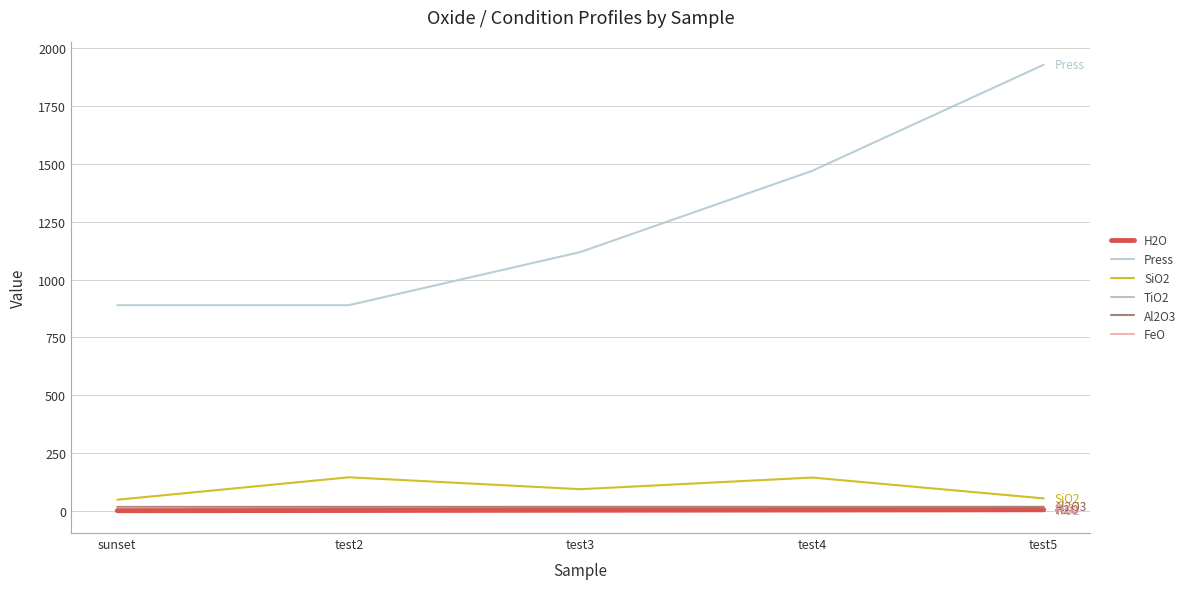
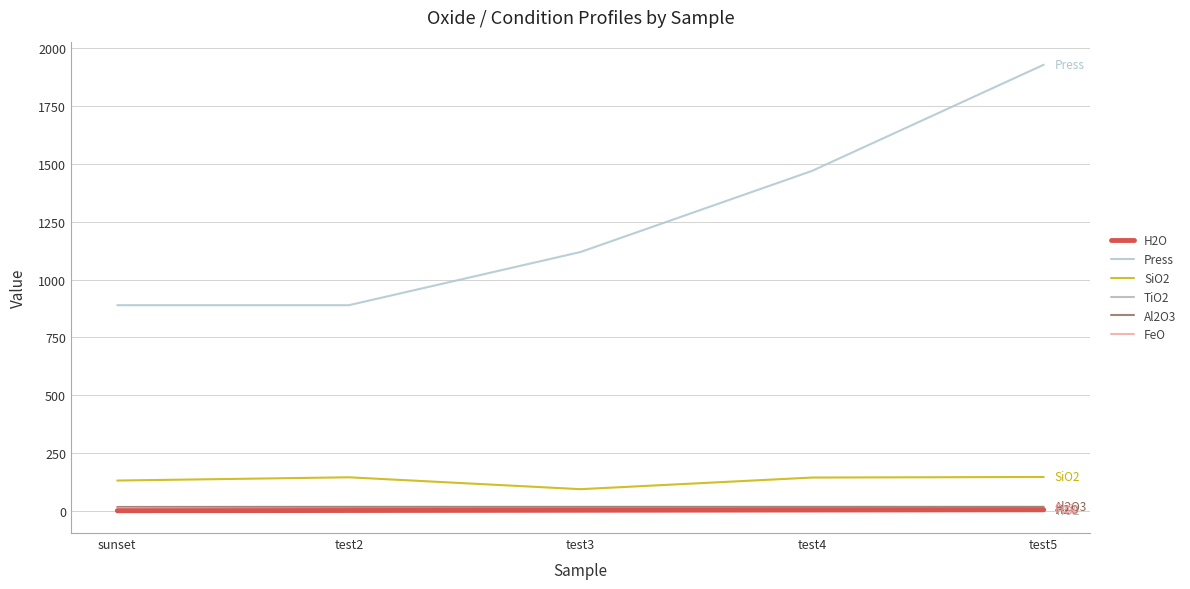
  {
    "SiO2": {
-     "sunset": 50,
+     "sunset": 130,
      "test2": 140,
      "test3": 90,
      "test4": 140,
-     "test5": 50
+     "test5": 150
    }
  }
